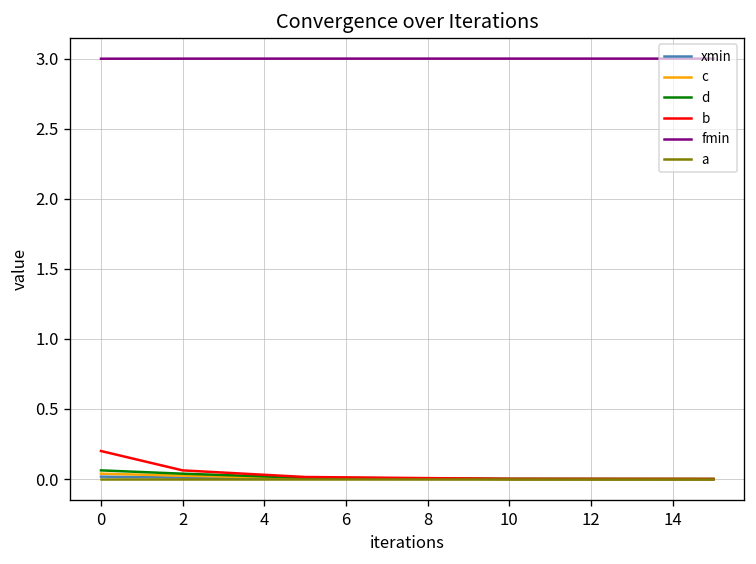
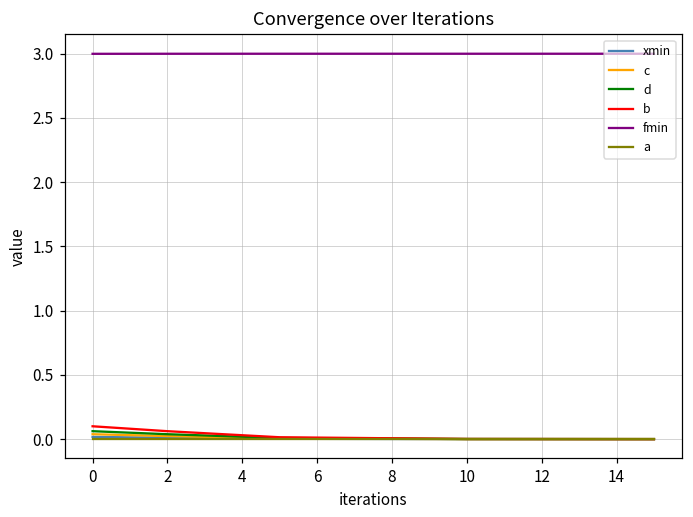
  {
    "d": {
      "0": 0.06
    },
    "b": {
-     "0": 0.2,
+     "0": 0.1,
      "2": 0.06
    },
    "fmin": {
      "0": 3.0,
      "2": 3.0,
      "10": 3.0
    }
  }
